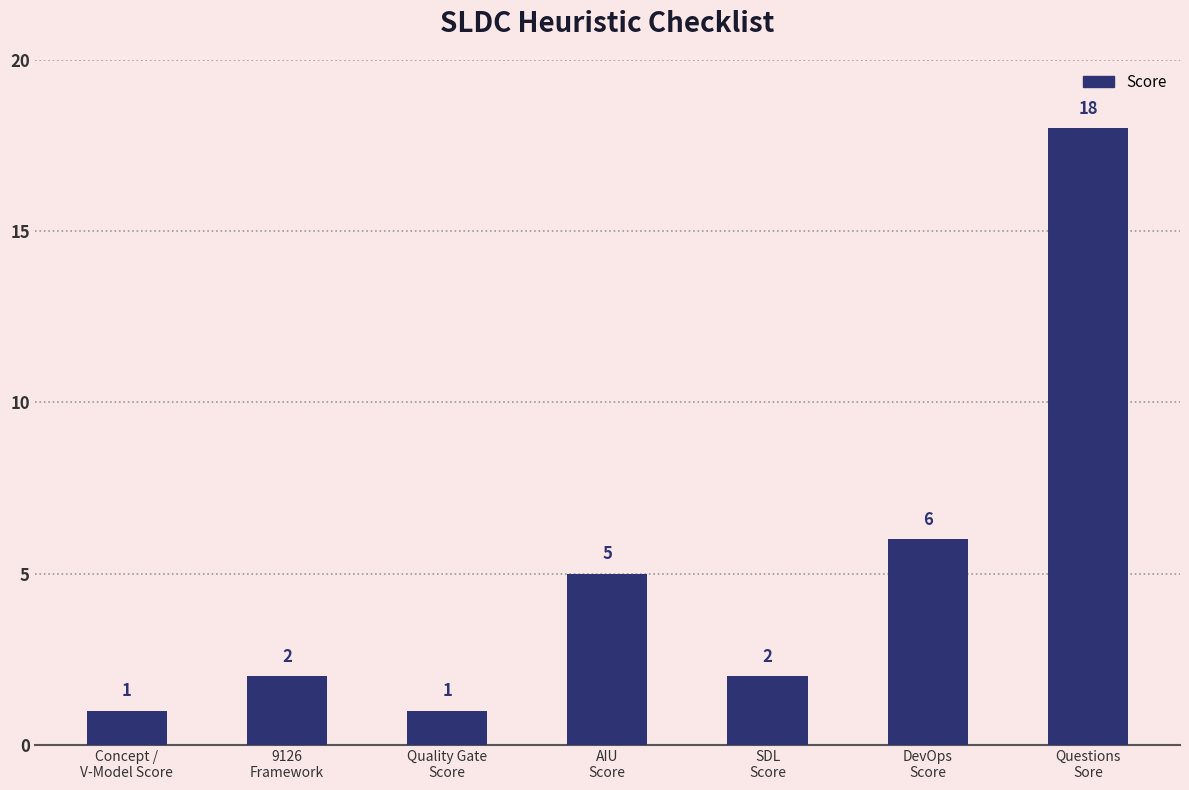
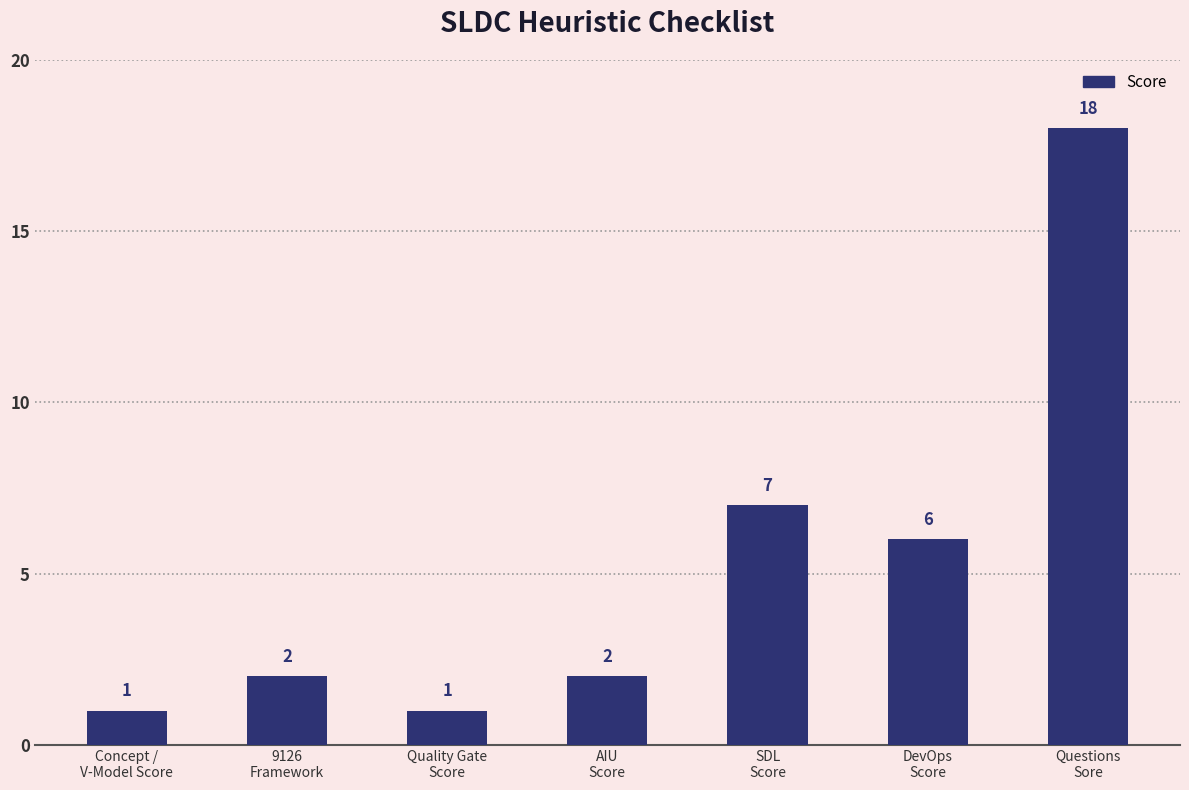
  {
    "Concept / V-Model Score": 1,
    "9126 Framework": 2,
    "Quality Gate Score": 1,
-   "AIU Score": 5,
-   "SDL Score": 2,
+   "AIU Score": 2,
+   "SDL Score": 7,
    "DevOps Score": 6,
    "Questions Sore": 18
  }
